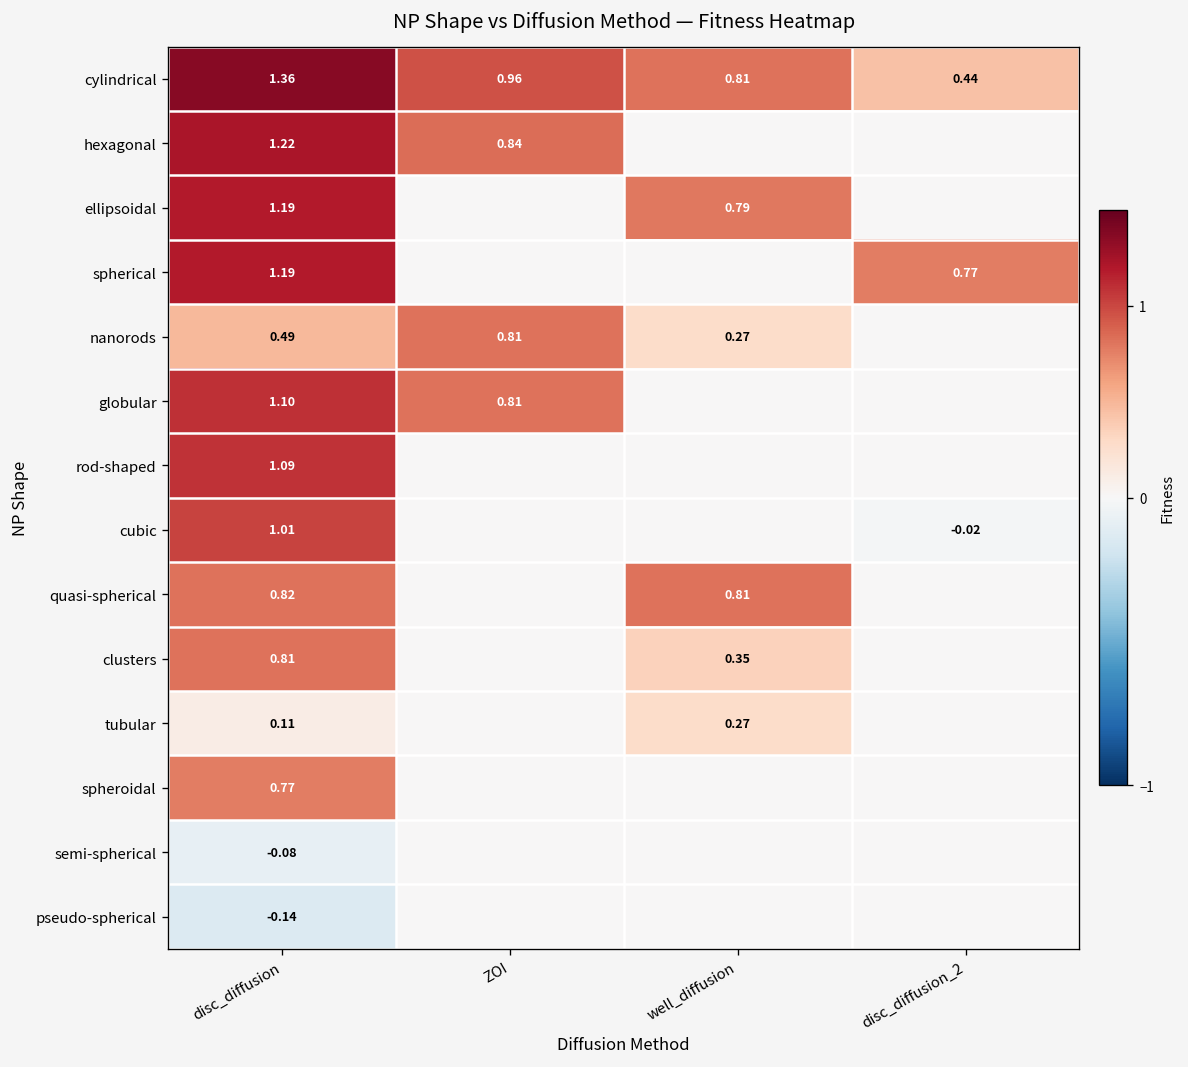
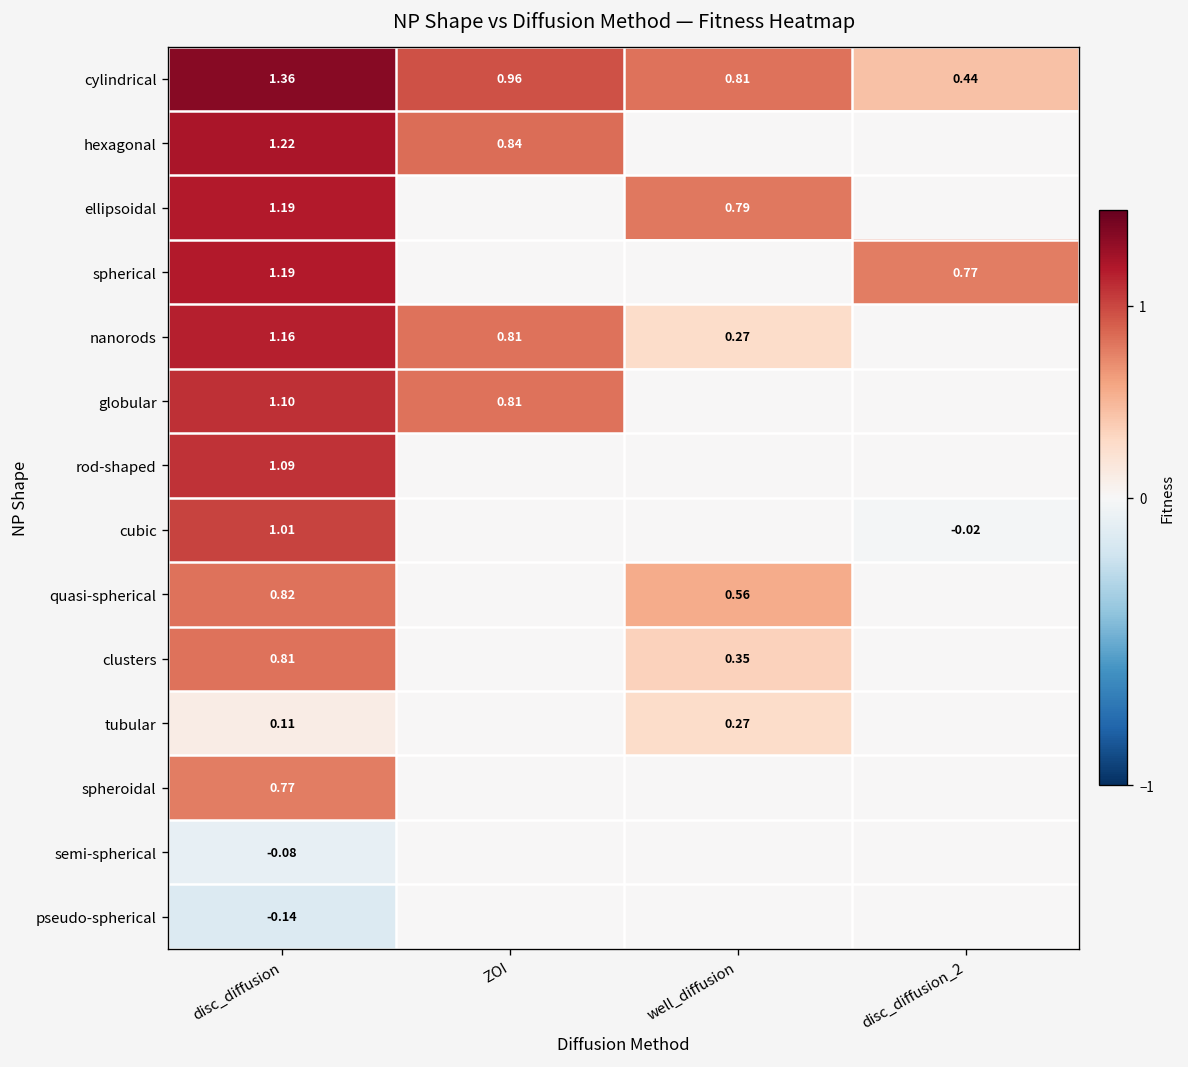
  {
    "cylindrical": {
      "disc_diffusion": 1.36,
      "ZOI": 0.96,
      "well_diffusion": 0.81,
      "disc_diffusion_2": 0.44
    },
    "hexagonal": {
      "disc_diffusion": 1.22,
      "ZOI": 0.84
    },
    "ellipsoidal": {
      "disc_diffusion": 1.19,
      "well_diffusion": 0.79
    },
    "spherical": {
      "disc_diffusion": 1.19,
      "disc_diffusion_2": 0.77
    },
    "nanorods": {
-     "disc_diffusion": 0.49,
+     "disc_diffusion": 1.16,
      "ZOI": 0.81,
      "well_diffusion": 0.27
    },
    "globular": {
      "disc_diffusion": 1.10,
      "ZOI": 0.81
    },
    "rod-shaped": {
      "disc_diffusion": 1.09
    },
    "cubic": {
      "disc_diffusion": 1.01,
      "disc_diffusion_2": -0.02
    },
    "quasi-spherical": {
      "disc_diffusion": 0.82,
-     "well_diffusion": 0.81
+     "well_diffusion": 0.56
    },
    "clusters": {
      "disc_diffusion": 0.81,
      "well_diffusion": 0.35
    },
    "tubular": {
      "disc_diffusion": 0.11,
      "well_diffusion": 0.27
    },
    "spheroidal": {
      "disc_diffusion": 0.77
    },
    "semi-spherical": {
      "disc_diffusion": -0.08
    },
    "pseudo-spherical": {
      "disc_diffusion": -0.14
    }
  }
